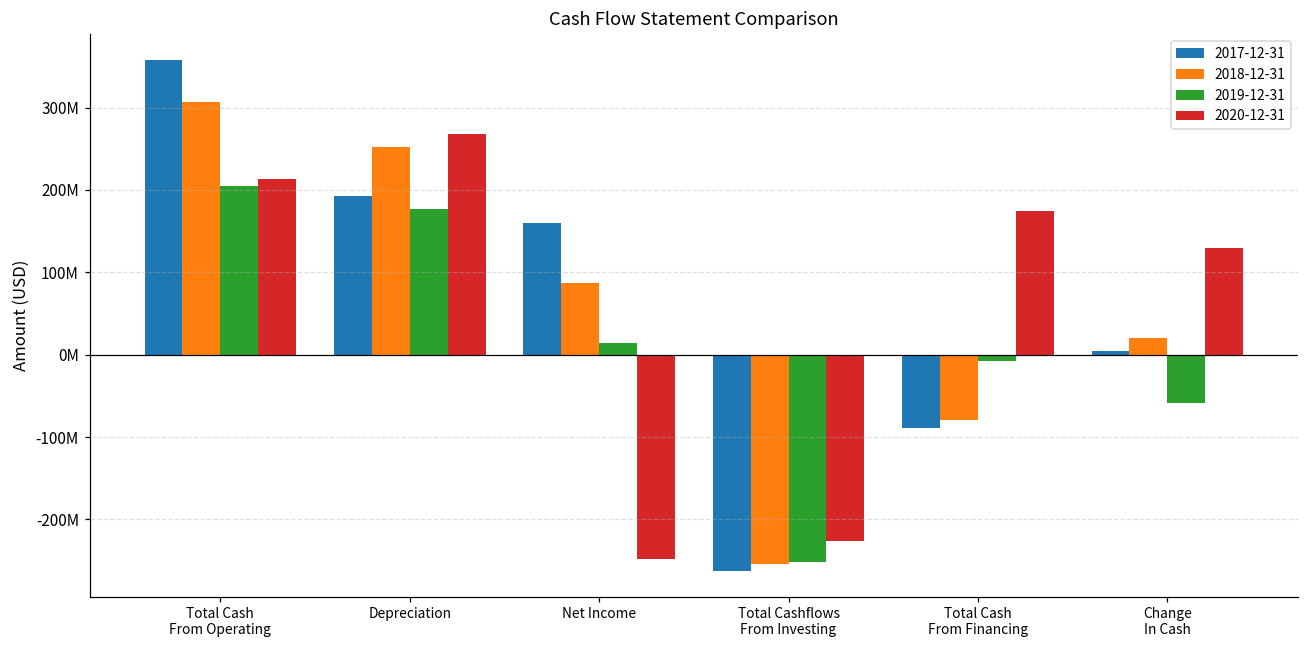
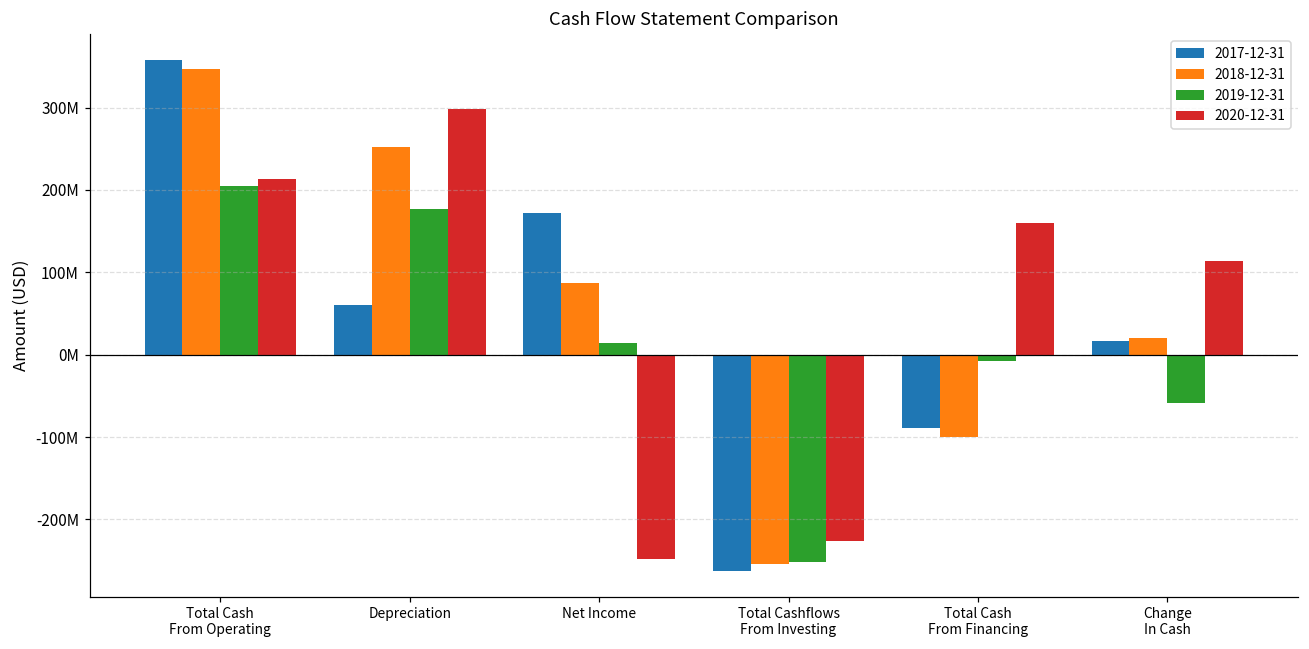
  {
    "2017-12-31": {
      "Total Cash From Operating": 360000000,
-     "Depreciation": 190000000,
-     "Net Income": 160000000,
+     "Depreciation": 60000000,
+     "Net Income": 170000000,
      "Total Cashflows From Investing": -260000000,
      "Total Cash From Financing": -90000000,
-     "Change In Cash": 0
+     "Change In Cash": 20000000
    },
    "2018-12-31": {
-     "Total Cash From Operating": 310000000,
+     "Total Cash From Operating": 350000000,
      "Depreciation": 250000000,
      "Net Income": 90000000,
      "Total Cashflows From Investing": -250000000,
-     "Total Cash From Financing": -80000000,
+     "Total Cash From Financing": -100000000,
      "Change In Cash": 20000000
    },
    "2019-12-31": {
      "Total Cash From Operating": 200000000,
      "Depreciation": 180000000,
      "Net Income": 10000000,
      "Total Cashflows From Investing": -250000000,
      "Total Cash From Financing": -10000000,
      "Change In Cash": -60000000
    },
    "2020-12-31": {
      "Total Cash From Operating": 210000000,
-     "Depreciation": 270000000,
+     "Depreciation": 300000000,
      "Net Income": -250000000,
      "Total Cashflows From Investing": -230000000,
-     "Total Cash From Financing": 170000000,
-     "Change In Cash": 130000000
+     "Total Cash From Financing": 160000000,
+     "Change In Cash": 110000000
    }
  }
